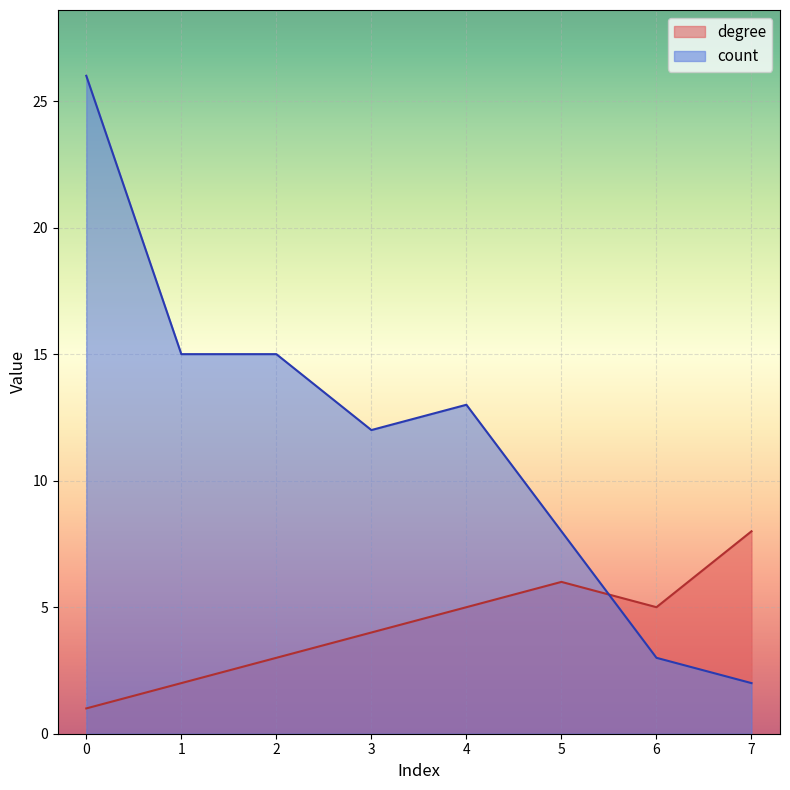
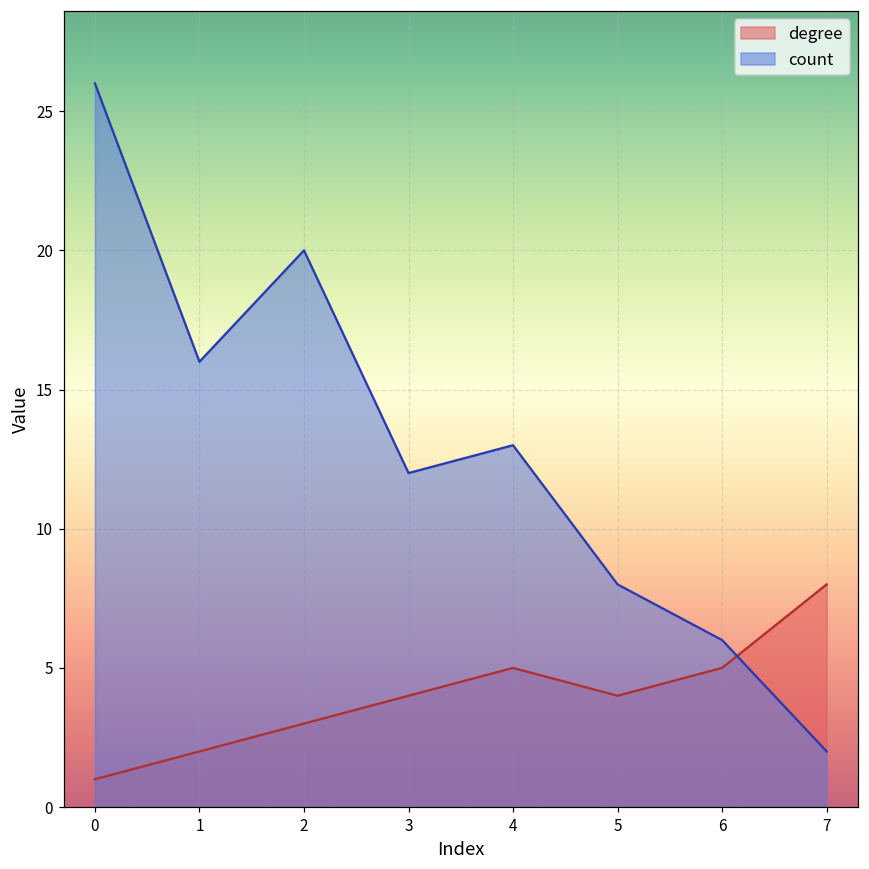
  {
    "degree": {
      "0": 1,
      "1": 2,
      "2": 3,
      "3": 4,
      "4": 5,
-     "5": 6,
+     "5": 4,
      "6": 5,
      "7": 8
    },
    "count": {
      "0": 26,
-     "1": 15,
-     "2": 15,
+     "1": 16,
+     "2": 20,
      "3": 12,
      "4": 13,
      "5": 8,
-     "6": 3,
+     "6": 6,
      "7": 2
    }
  }
